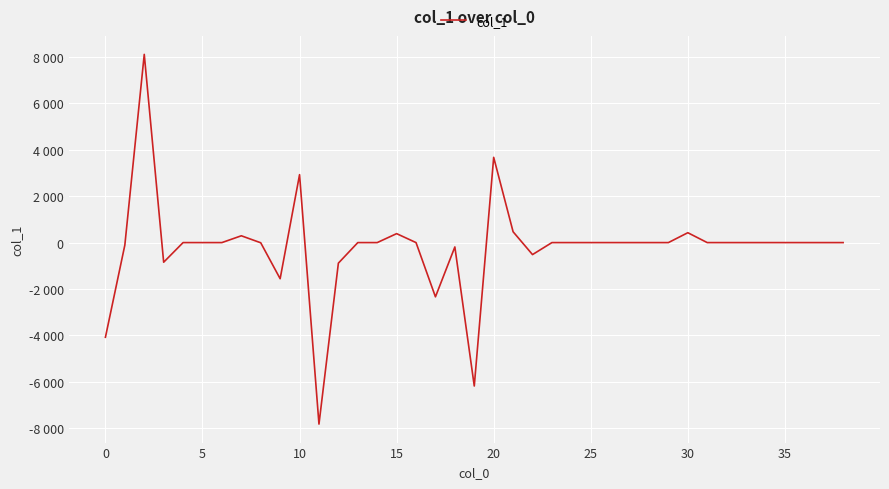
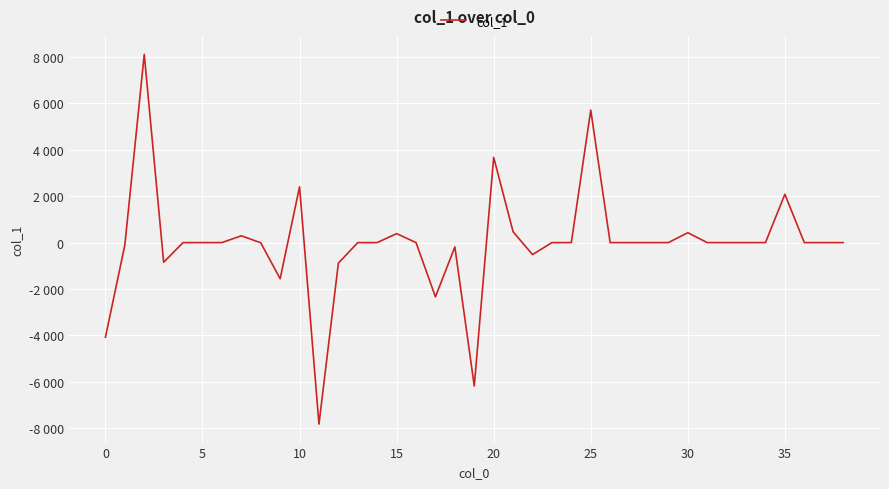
  {
    "0": -4100,
    "5": 0,
-   "10": 2900,
+   "10": 2400,
    "15": 400,
    "20": 3700,
-   "25": 0,
+   "25": 5700,
    "30": 400,
-   "35": 0
+   "35": 2100
  }
